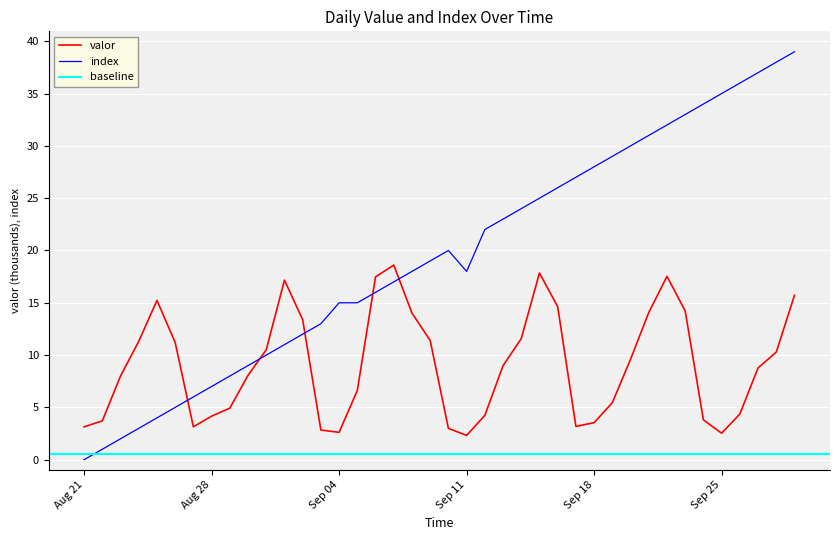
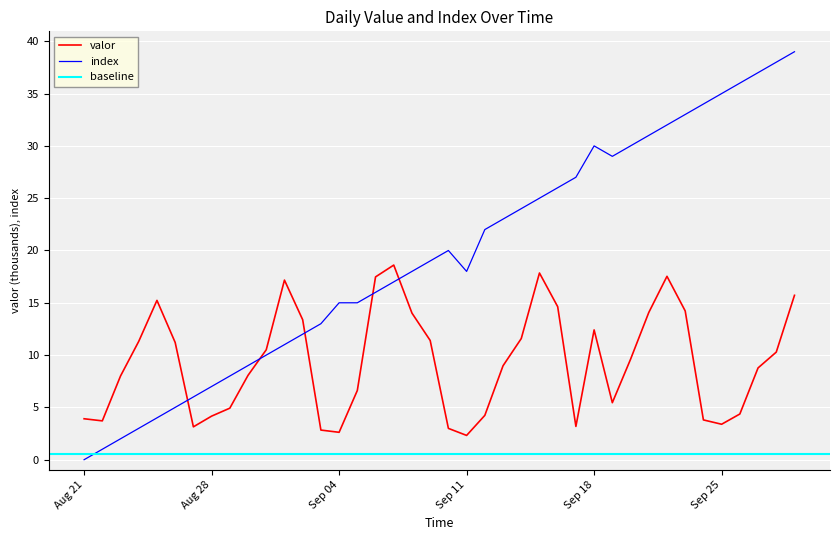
  {
    "valor": {
-     "Aug 21": 3.1,
+     "Aug 21": 3.9,
      "Aug 28": 4.2,
      "Sep 04": 2.6,
      "Sep 11": 2.3,
-     "Sep 18": 3.5,
-     "Sep 25": 2.5
+     "Sep 18": 12.4,
+     "Sep 25": 3.4
    },
    "index": {
      "Aug 21": 0,
      "Aug 28": 7,
      "Sep 04": 15,
      "Sep 11": 18,
-     "Sep 18": 28,
+     "Sep 18": 30,
      "Sep 25": 35
    }
  }
